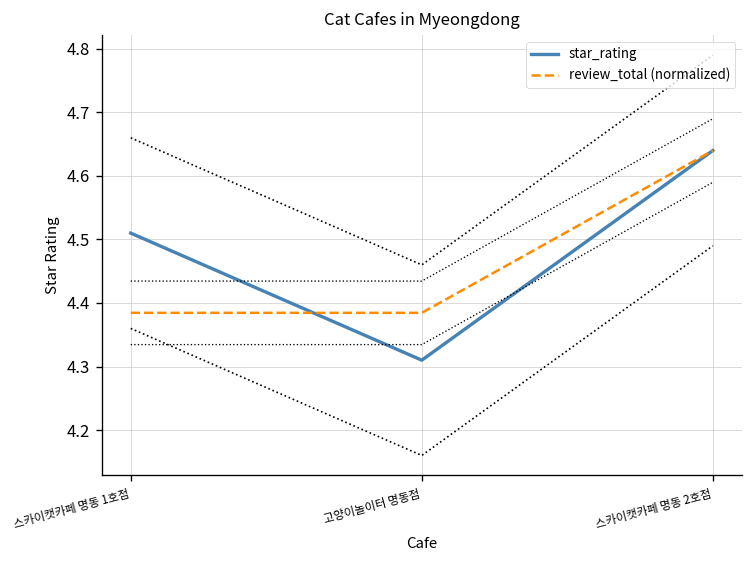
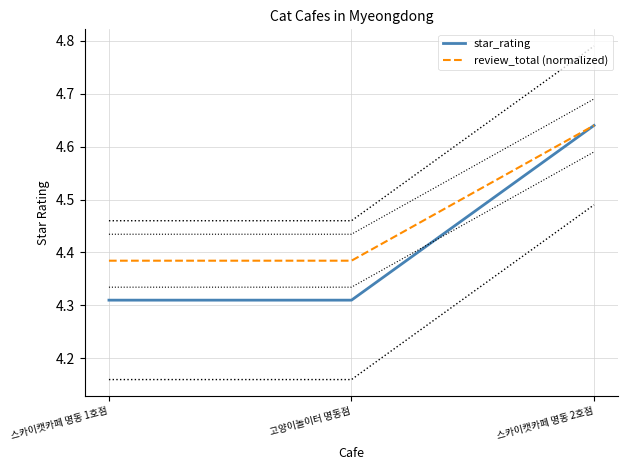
  {
    "star_rating": {
-     "스카이캣카페 명동 1호점": 4.51,
+     "스카이캣카페 명동 1호점": 4.31,
      "고양이놀이터 명동점": 4.31
    },
    "review_total (normalized)": {
      "스카이캣카페 명동 1호점": 4.38,
      "고양이놀이터 명동점": 4.38
    }
  }
